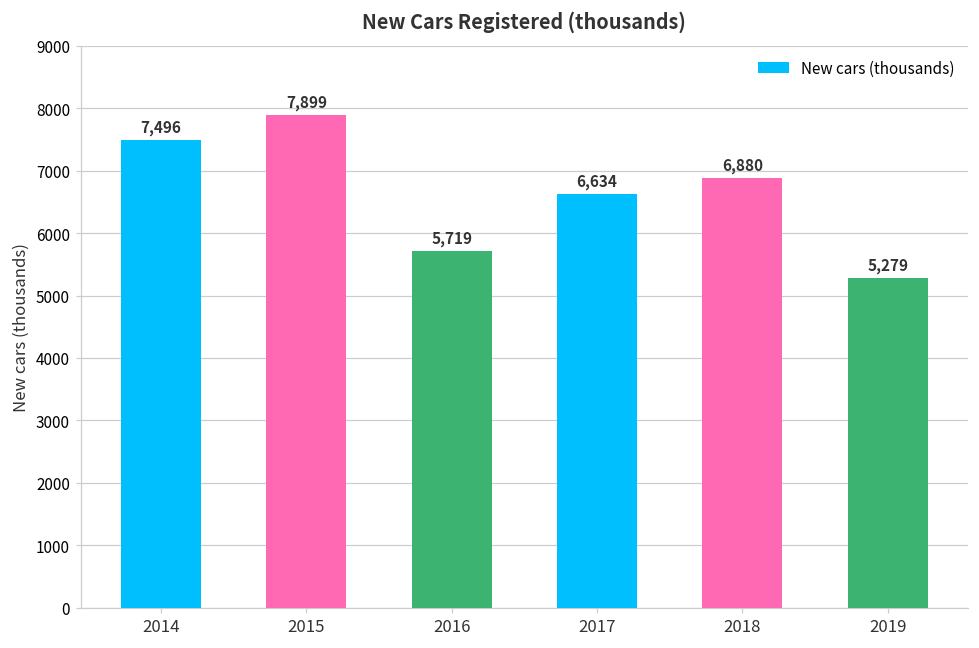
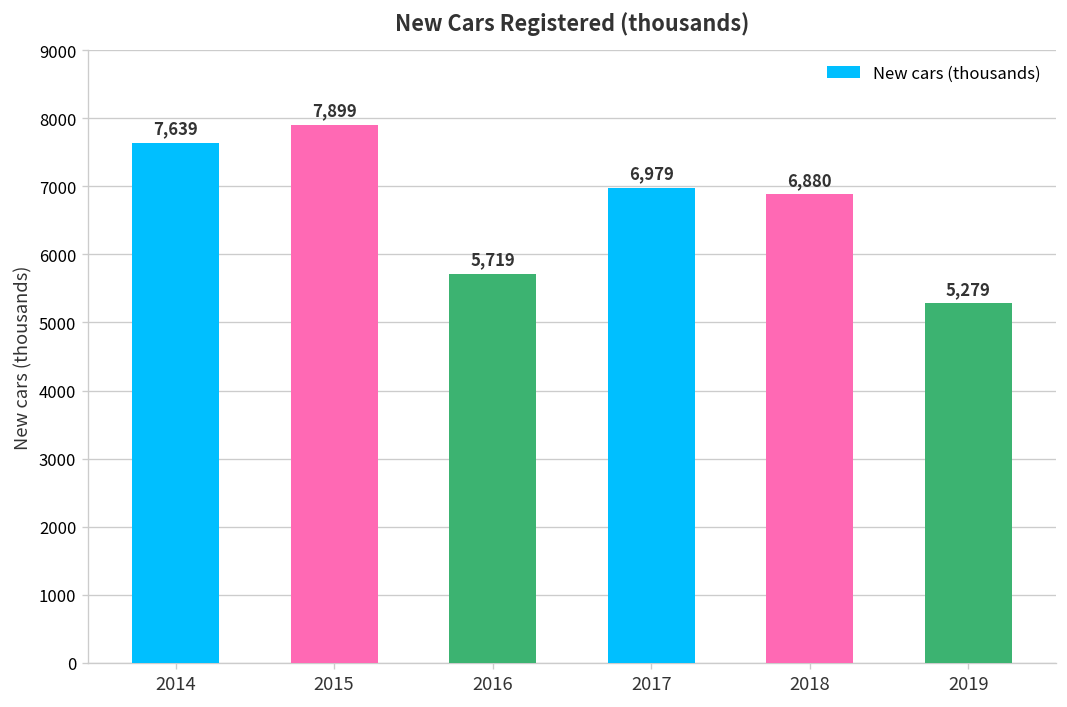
  {
-   "2014": "7,496",
+   "2014": "7,639",
    "2015": "7,899",
    "2016": "5,719",
-   "2017": "6,634",
+   "2017": "6,979",
    "2018": "6,880",
    "2019": "5,279"
  }
